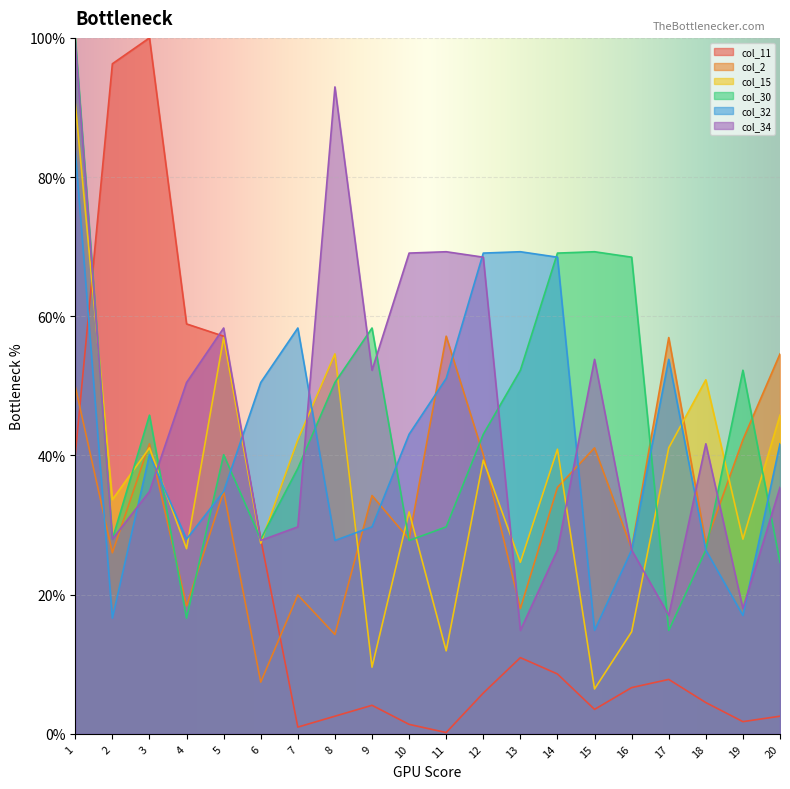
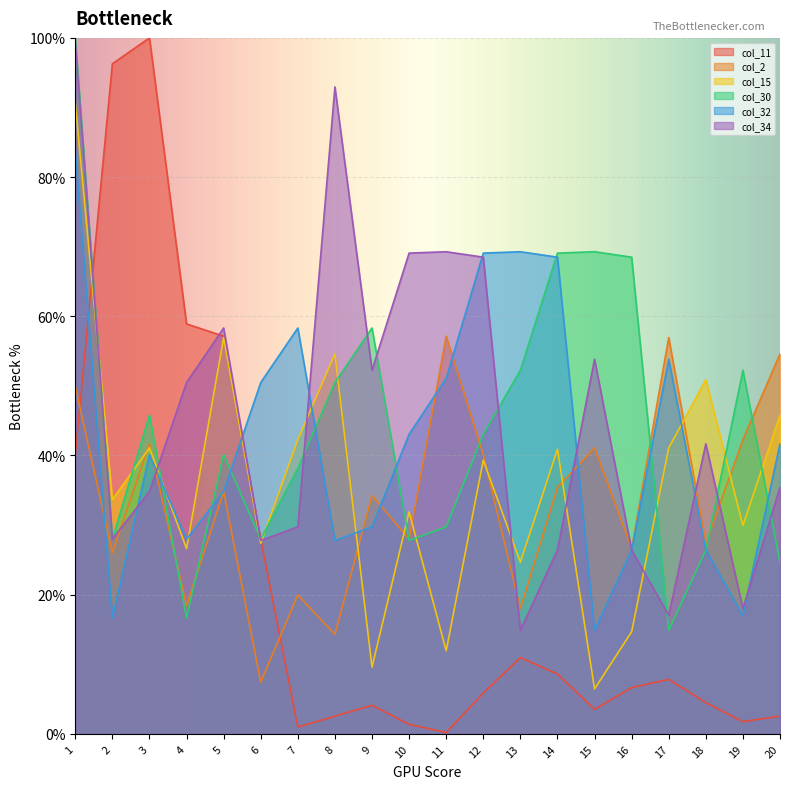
  {
    "col_15": {
      "1": "91%",
      "2": "34%",
      "3": "41%",
      "4": "27%",
      "6": "27%",
      "7": "42%",
      "8": "55%",
      "9": "10%",
      "10": "32%",
      "11": "12%",
      "12": "39%",
      "13": "25%",
      "14": "41%",
      "15": "6%",
      "16": "15%",
      "17": "41%",
      "18": "51%",
-     "19": "28%",
+     "19": "30%",
      "20": "46%"
    },
    "col_30": {
      "1": "100%",
      "3": "46%",
      "4": "17%",
      "5": "40%",
      "7": "38%",
      "8": "50%",
      "9": "58%",
      "11": "30%",
      "12": "43%",
      "13": "52%",
      "14": "69%",
      "15": "69%",
      "16": "68%",
      "17": "15%",
      "19": "52%",
      "20": "25%"
    },
    "col_32": {
      "1": "84%",
      "2": "17%",
      "3": "40%",
      "4": "28%",
      "6": "50%",
      "7": "58%",
      "8": "28%",
      "9": "30%",
      "10": "43%",
      "11": "51%",
      "12": "69%",
      "13": "69%",
      "14": "68%",
      "15": "15%",
      "17": "54%",
      "19": "17%",
      "20": "42%"
    },
    "col_34": {
      "1": "99%",
      "3": "35%",
      "4": "50%",
      "5": "58%",
      "7": "30%",
      "8": "93%",
      "9": "52%",
      "10": "69%",
      "11": "69%",
      "12": "68%",
      "13": "15%",
      "14": "26%",
      "15": "54%",
      "17": "17%",
      "18": "42%",
      "19": "18%",
      "20": "35%"
    }
  }
